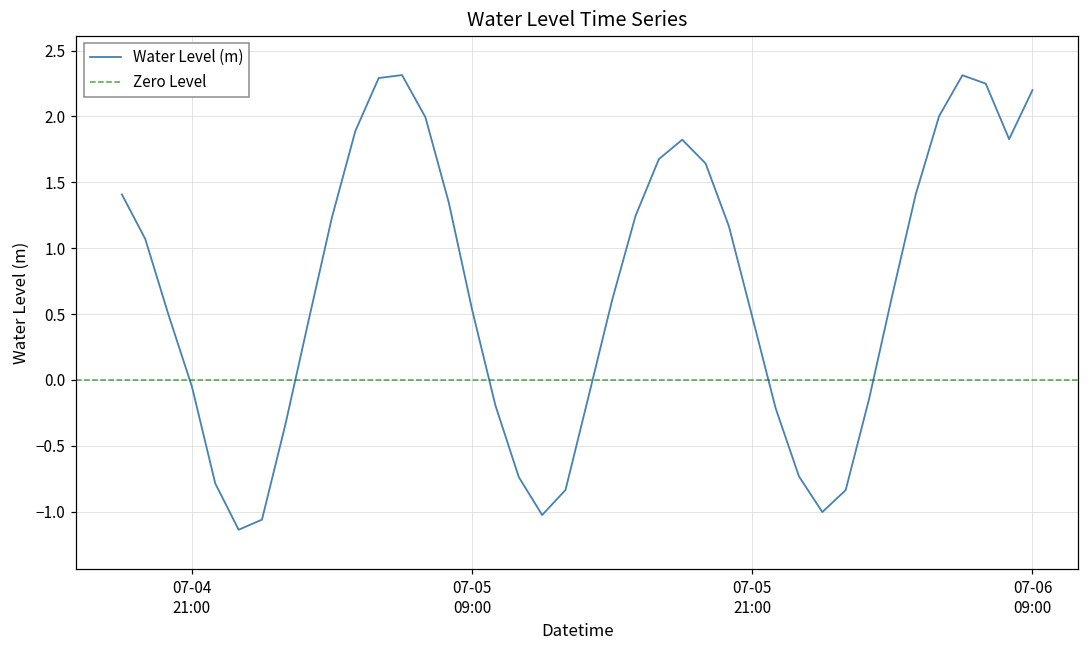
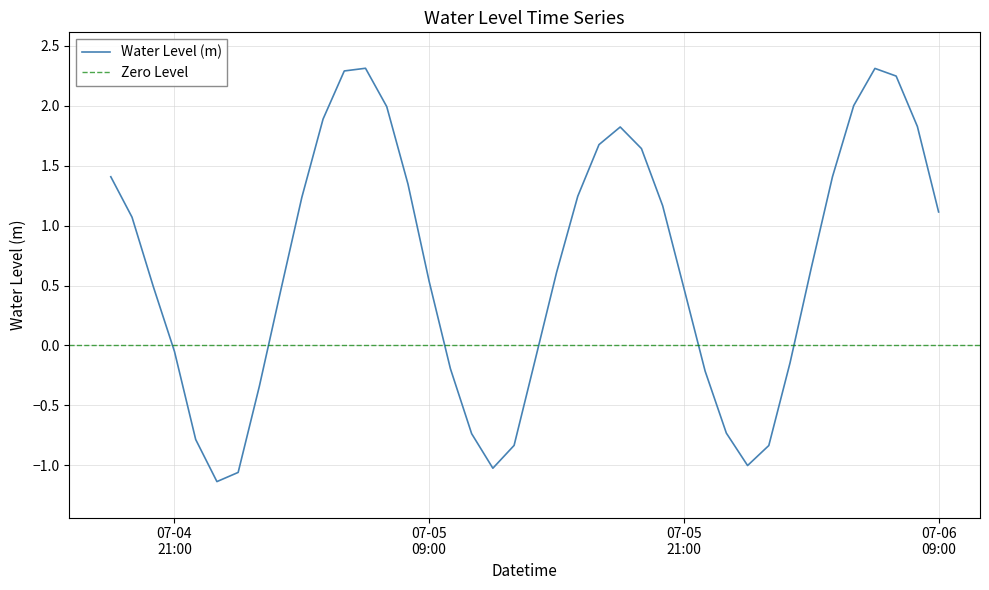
  {
    "07-04 21:00": -0.05,
    "07-05 09:00": 0.53,
    "07-05 21:00": 0.48,
-   "07-06 09:00": 2.20
+   "07-06 09:00": 1.11
  }
